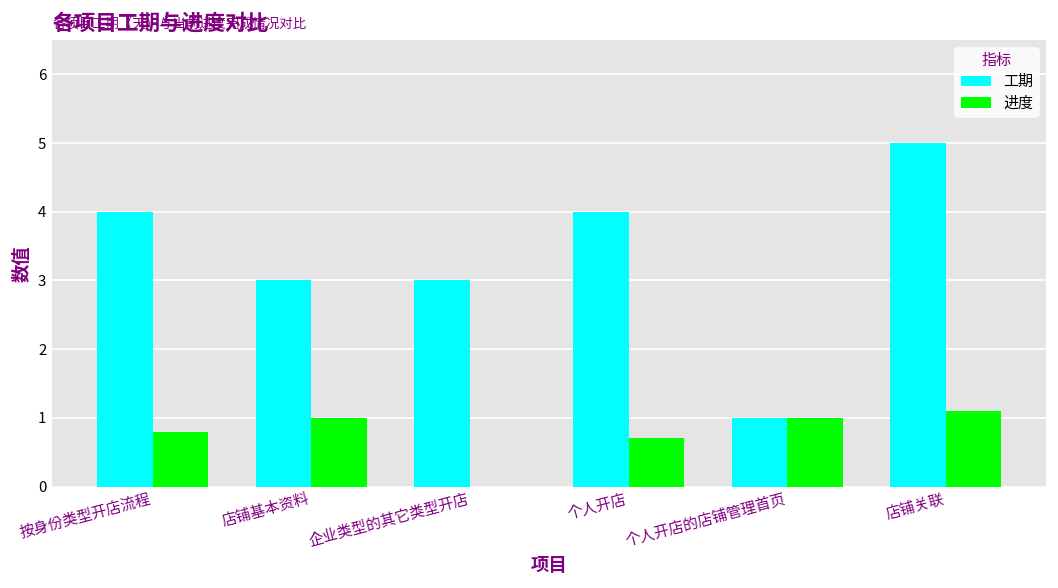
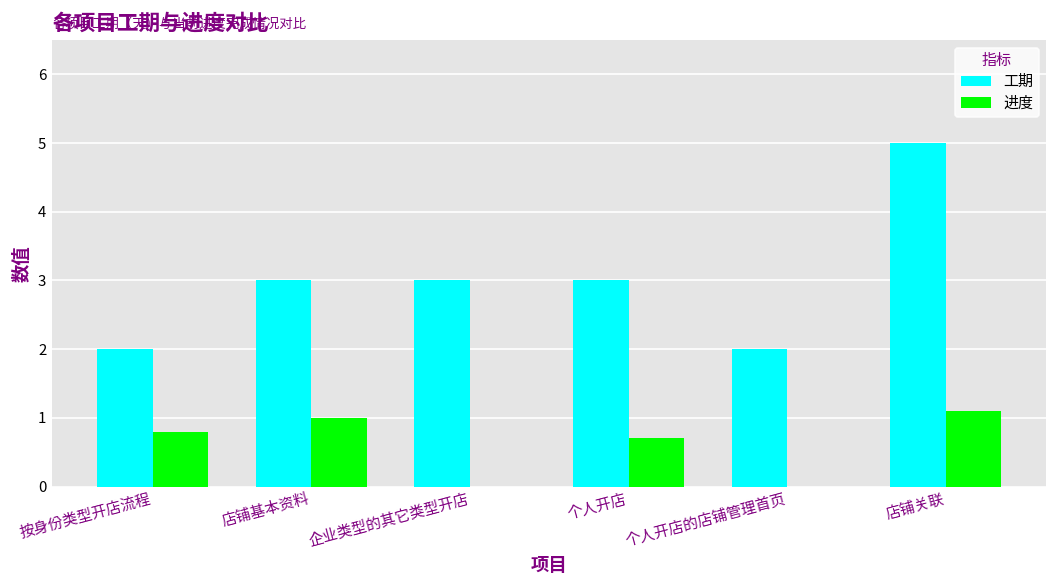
  {
    "工期": {
-     "按身份类型开店流程": 4,
+     "按身份类型开店流程": 2,
      "店铺基本资料": 3,
      "企业类型的其它类型开店": 3,
-     "个人开店": 4,
-     "个人开店的店铺管理首页": 1,
+     "个人开店": 3,
+     "个人开店的店铺管理首页": 2,
      "店铺关联": 5
    },
    "进度": {
      "按身份类型开店流程": 0.8,
      "店铺基本资料": 1,
      "企业类型的其它类型开店": 0,
      "个人开店": 0.7,
-     "个人开店的店铺管理首页": 1,
+     "个人开店的店铺管理首页": 0,
      "店铺关联": 1.1
    }
  }
